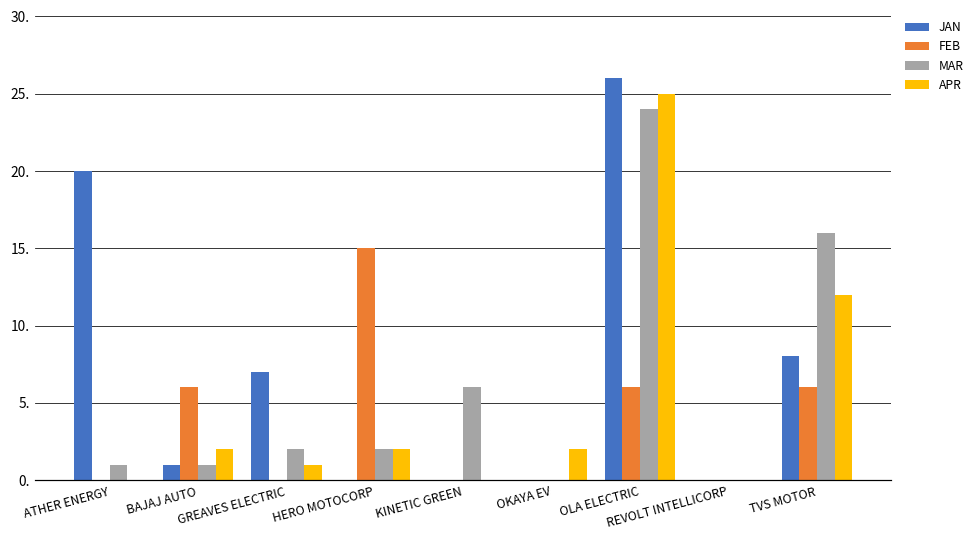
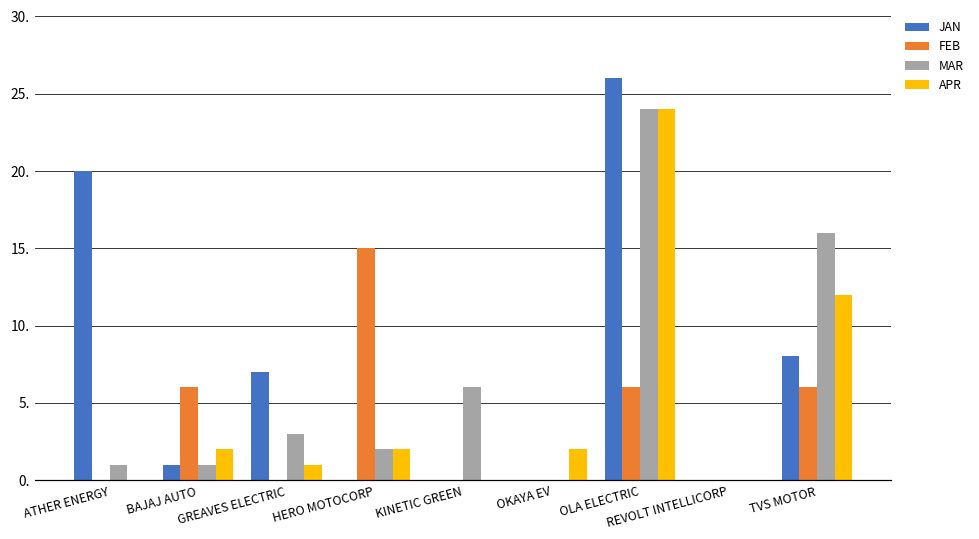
  {
    "JAN": {
      "ATHER ENERGY": 20,
      "BAJAJ AUTO": 1,
      "GREAVES ELECTRIC": 7,
      "HERO MOTOCORP": 0,
      "KINETIC GREEN": 0,
      "OKAYA EV": 0,
      "OLA ELECTRIC": 26,
      "REVOLT INTELLICORP": 0,
      "TVS MOTOR": 8
    },
    "FEB": {
      "ATHER ENERGY": 0,
      "BAJAJ AUTO": 6,
      "GREAVES ELECTRIC": 0,
      "HERO MOTOCORP": 15,
      "KINETIC GREEN": 0,
      "OKAYA EV": 0,
      "OLA ELECTRIC": 6,
      "REVOLT INTELLICORP": 0,
      "TVS MOTOR": 6
    },
    "MAR": {
      "ATHER ENERGY": 1,
      "BAJAJ AUTO": 1,
-     "GREAVES ELECTRIC": 2,
+     "GREAVES ELECTRIC": 3,
      "HERO MOTOCORP": 2,
      "KINETIC GREEN": 6,
      "OKAYA EV": 0,
      "OLA ELECTRIC": 24,
      "REVOLT INTELLICORP": 0,
      "TVS MOTOR": 16
    },
    "APR": {
      "ATHER ENERGY": 0,
      "BAJAJ AUTO": 2,
      "GREAVES ELECTRIC": 1,
      "HERO MOTOCORP": 2,
      "KINETIC GREEN": 0,
      "OKAYA EV": 2,
-     "OLA ELECTRIC": 25,
+     "OLA ELECTRIC": 24,
      "REVOLT INTELLICORP": 0,
      "TVS MOTOR": 12
    }
  }
